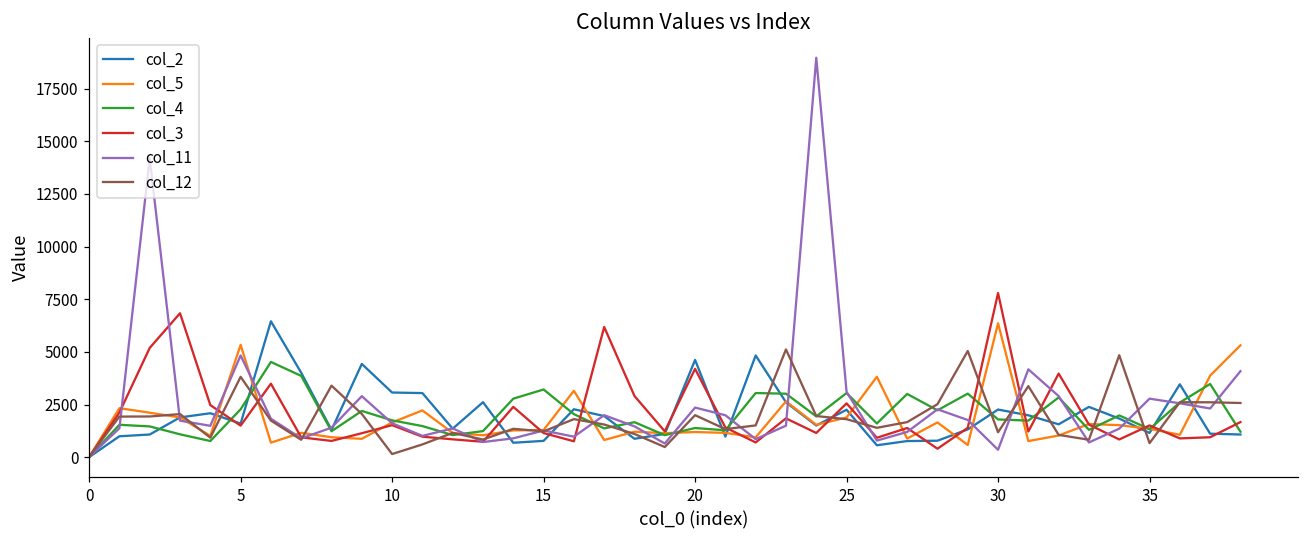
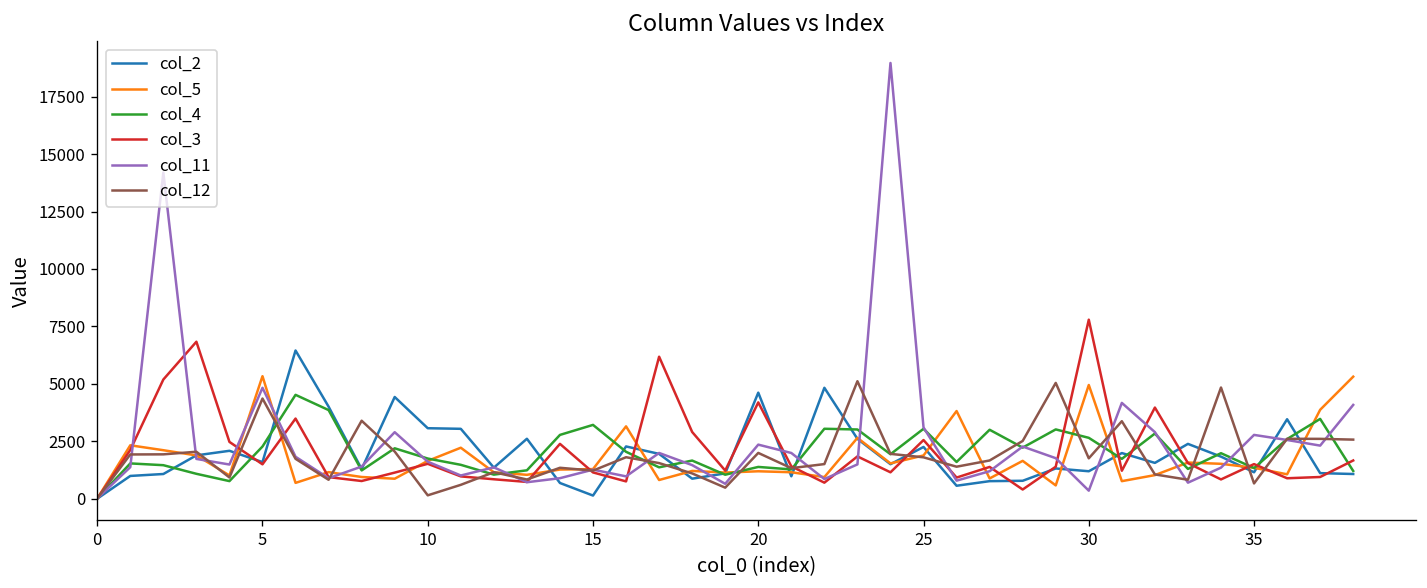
  {
    "col_2": {
      "10": 3100,
-     "15": 800,
+     "15": 100,
      "20": 4600,
      "25": 2300,
-     "30": 2300,
+     "30": 1200,
      "35": 1200
    },
    "col_5": {
      "5": 5300,
      "20": 1200,
-     "30": 6400
+     "30": 5000
    },
    "col_4": {
      "5": 2300,
      "15": 3200,
      "20": 1400,
-     "30": 1800
+     "30": 2700
    },
    "col_3": {
      "20": 4200,
      "25": 2600,
      "30": 7800,
      "35": 1500
    },
    "col_11": {
      "5": 4800,
      "20": 2400,
      "30": 400,
      "35": 2800
    },
    "col_12": {
-     "5": 3800,
+     "5": 4400,
      "10": 100,
      "20": 2000,
-     "30": 1200,
+     "30": 1800,
      "35": 700
    }
  }
